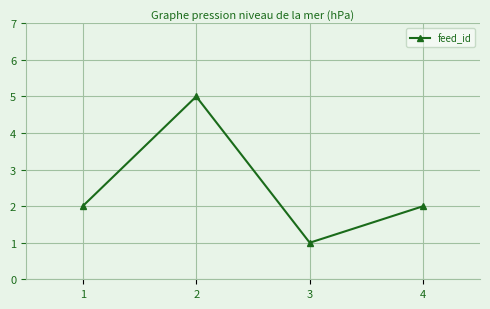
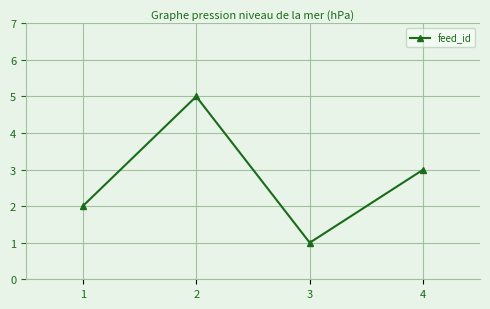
  {
    "1": 2,
    "2": 5,
    "3": 1,
-   "4": 2
+   "4": 3
  }
